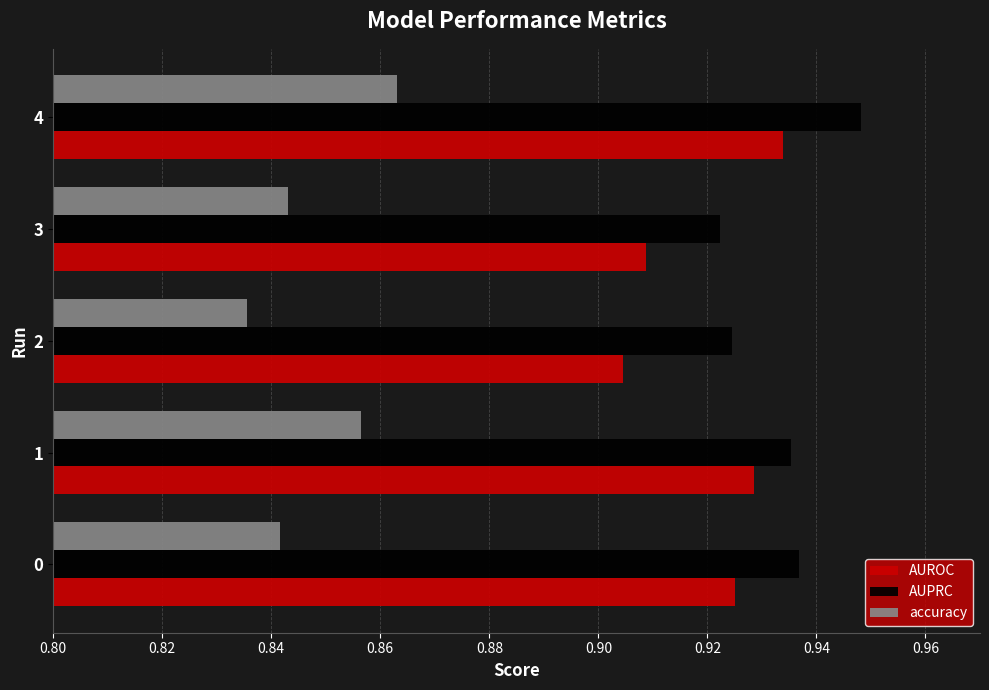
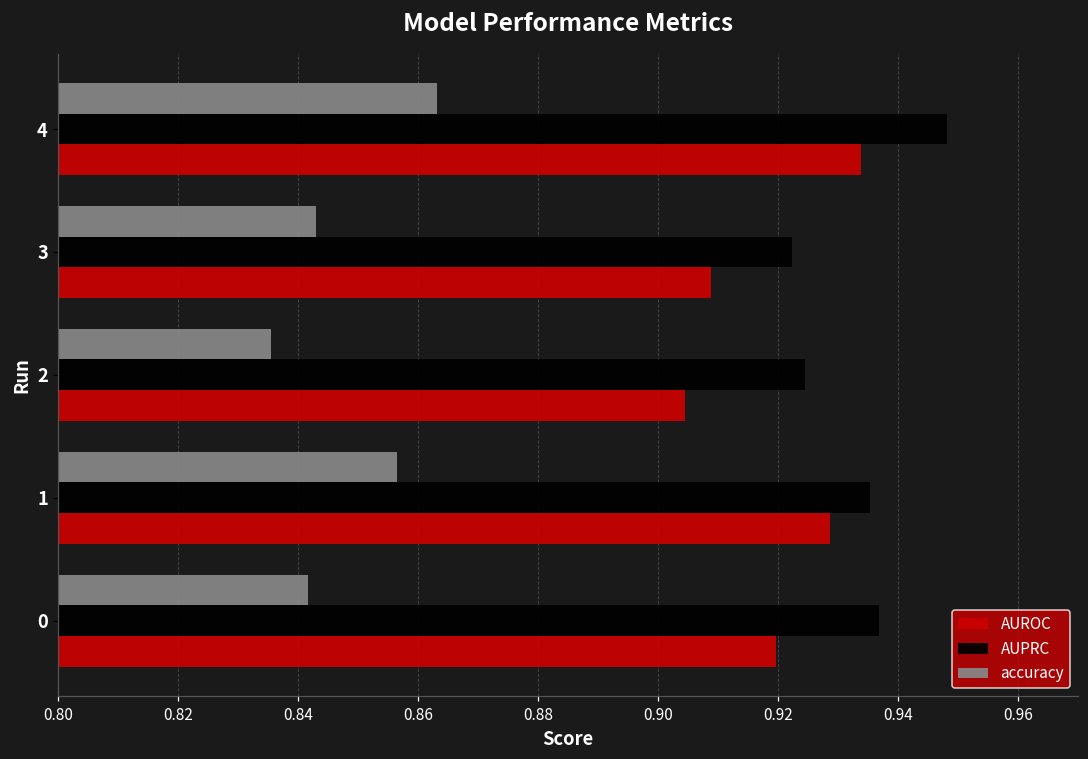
  {
    "AUROC": {
      "4": 0.934,
      "3": 0.909,
      "2": 0.904,
      "1": 0.929,
-     "0": 0.925
+     "0": 0.920
    },
    "AUPRC": {
      "4": 0.948,
      "3": 0.922,
      "2": 0.924,
      "1": 0.935,
      "0": 0.937
    },
    "accuracy": {
      "4": 0.863,
      "3": 0.843,
      "2": 0.835,
      "1": 0.856,
      "0": 0.842
    }
  }
